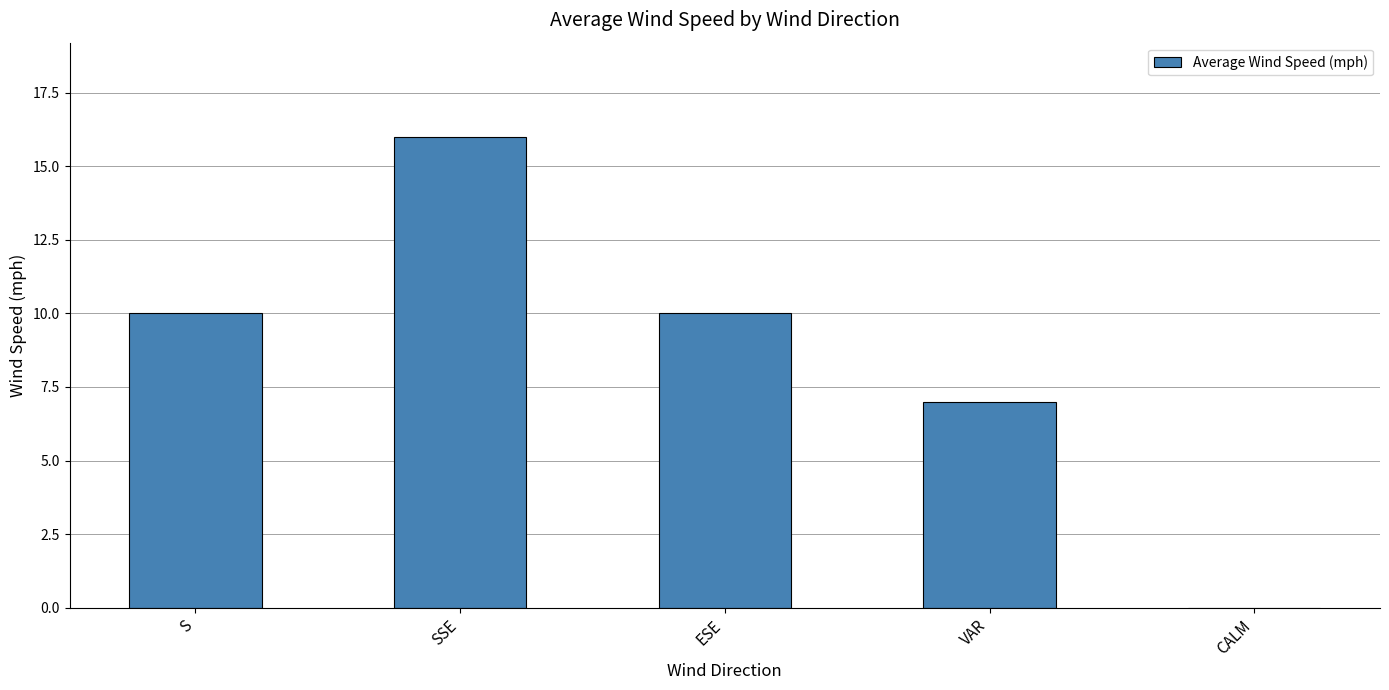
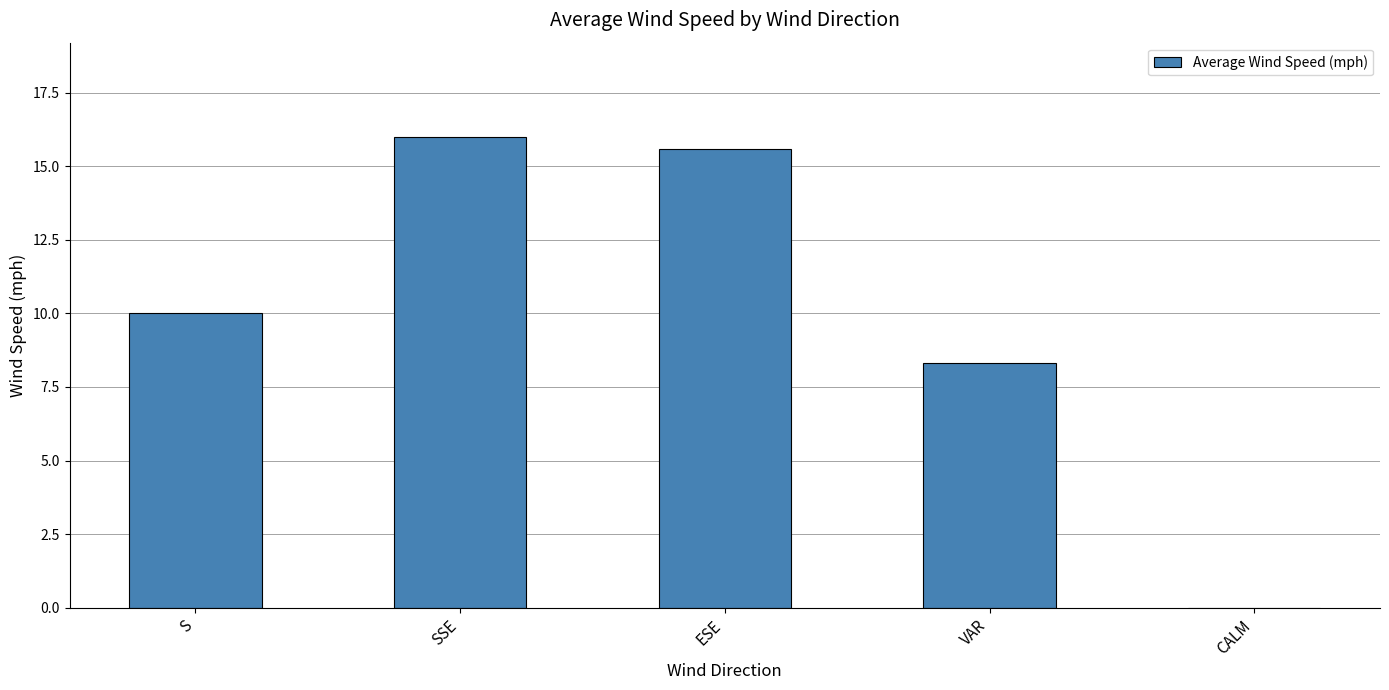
  {
    "S": 10.0,
    "SSE": 16.0,
-   "ESE": 10.0,
-   "VAR": 7.0,
+   "ESE": 15.6,
+   "VAR": 8.3,
    "CALM": 0.0
  }
